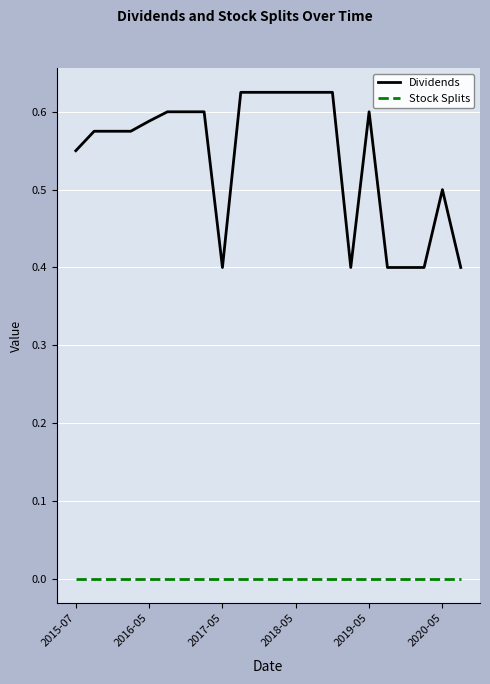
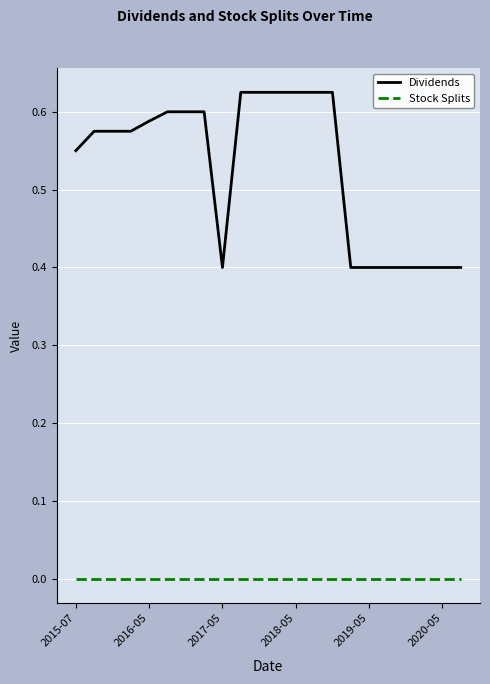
  {
    "Dividends": {
      "2015-07": 0.55,
      "2016-05": 0.59,
      "2017-05": 0.4,
      "2018-05": 0.63,
-     "2019-05": 0.6,
-     "2020-05": 0.5
+     "2019-05": 0.4,
+     "2020-05": 0.4
    },
    "Stock Splits": {
      "2015-07": 0.0,
      "2016-05": 0.0,
      "2017-05": 0.0,
      "2018-05": 0.0,
      "2019-05": 0.0,
      "2020-05": 0.0
    }
  }
